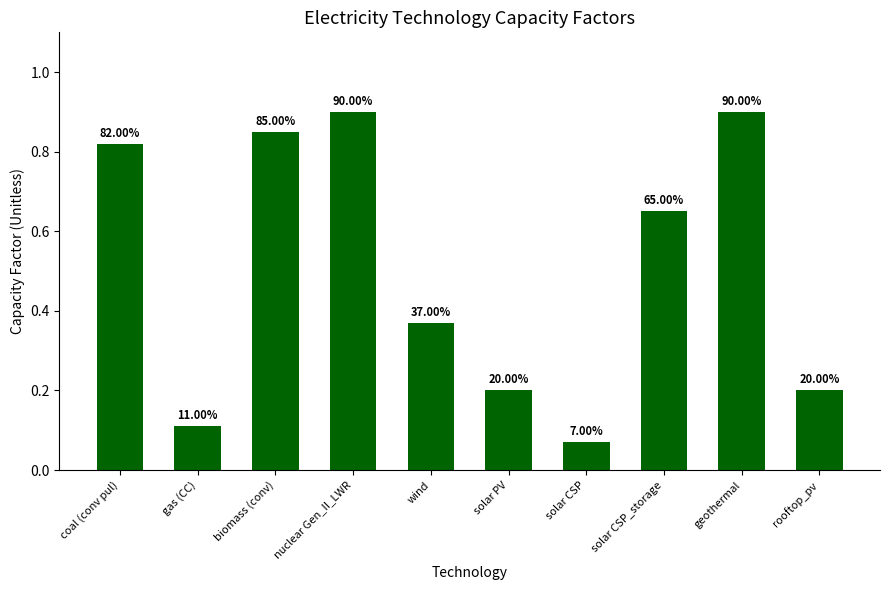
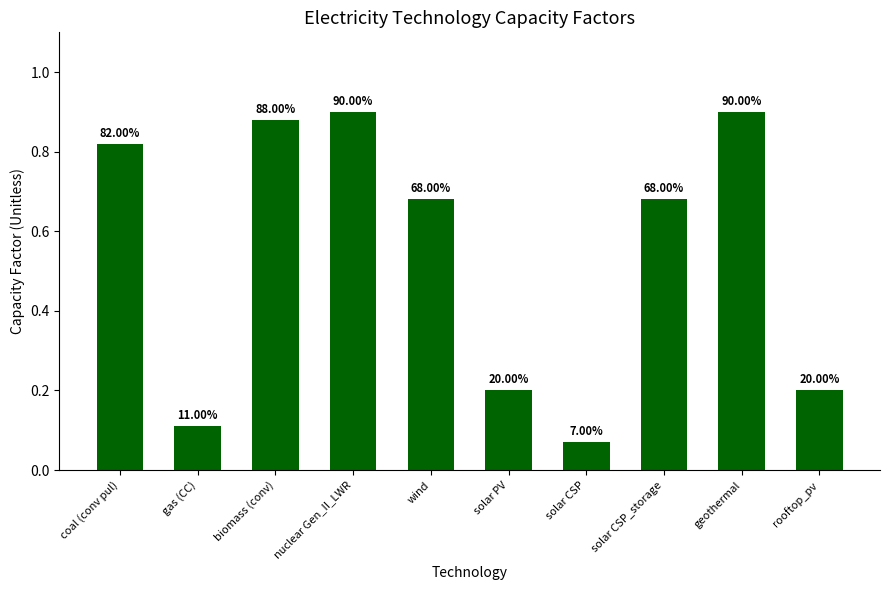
  {
    "coal (conv pul)": "82.00%",
    "gas (CC)": "11.00%",
-   "biomass (conv)": "85.00%",
+   "biomass (conv)": "88.00%",
    "nuclear Gen_II_LWR": "90.00%",
-   "wind": "37.00%",
+   "wind": "68.00%",
    "solar PV": "20.00%",
    "solar CSP": "7.00%",
-   "solar CSP_storage": "65.00%",
+   "solar CSP_storage": "68.00%",
    "geothermal": "90.00%",
    "rooftop_pv": "20.00%"
  }
